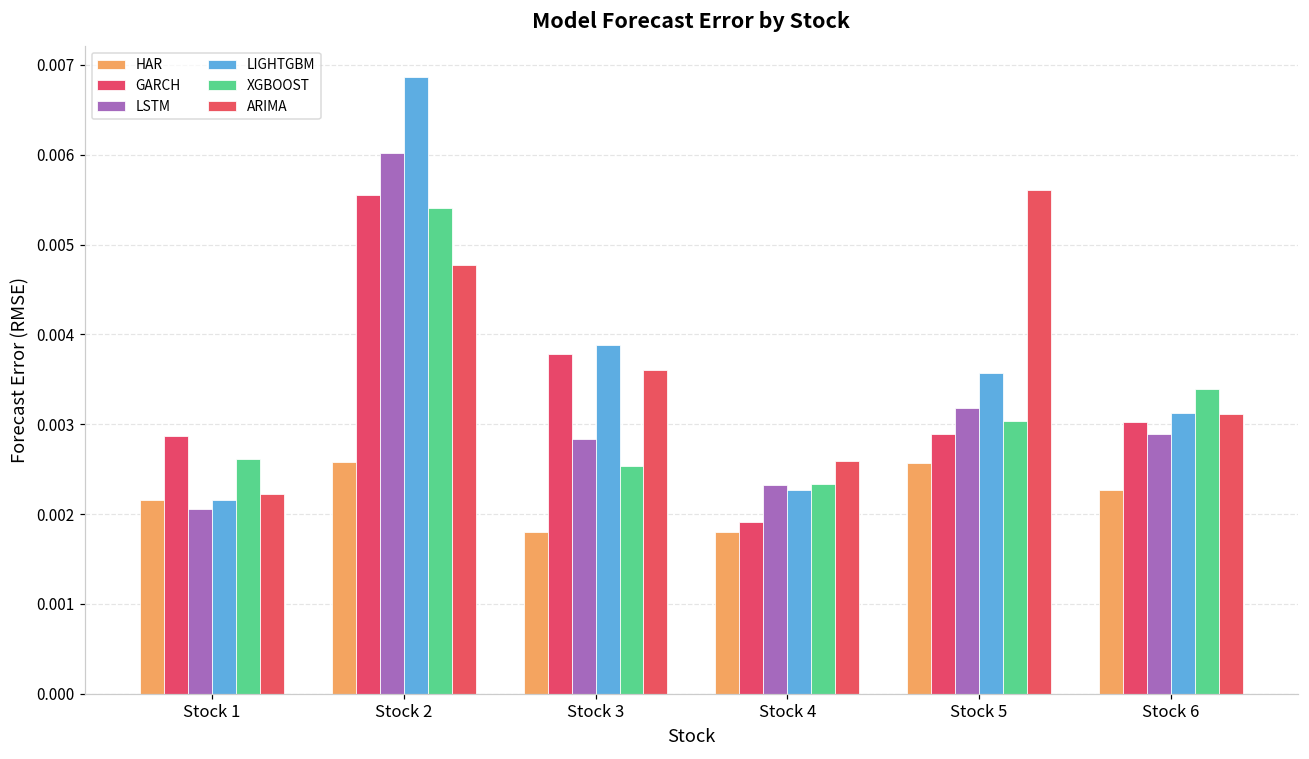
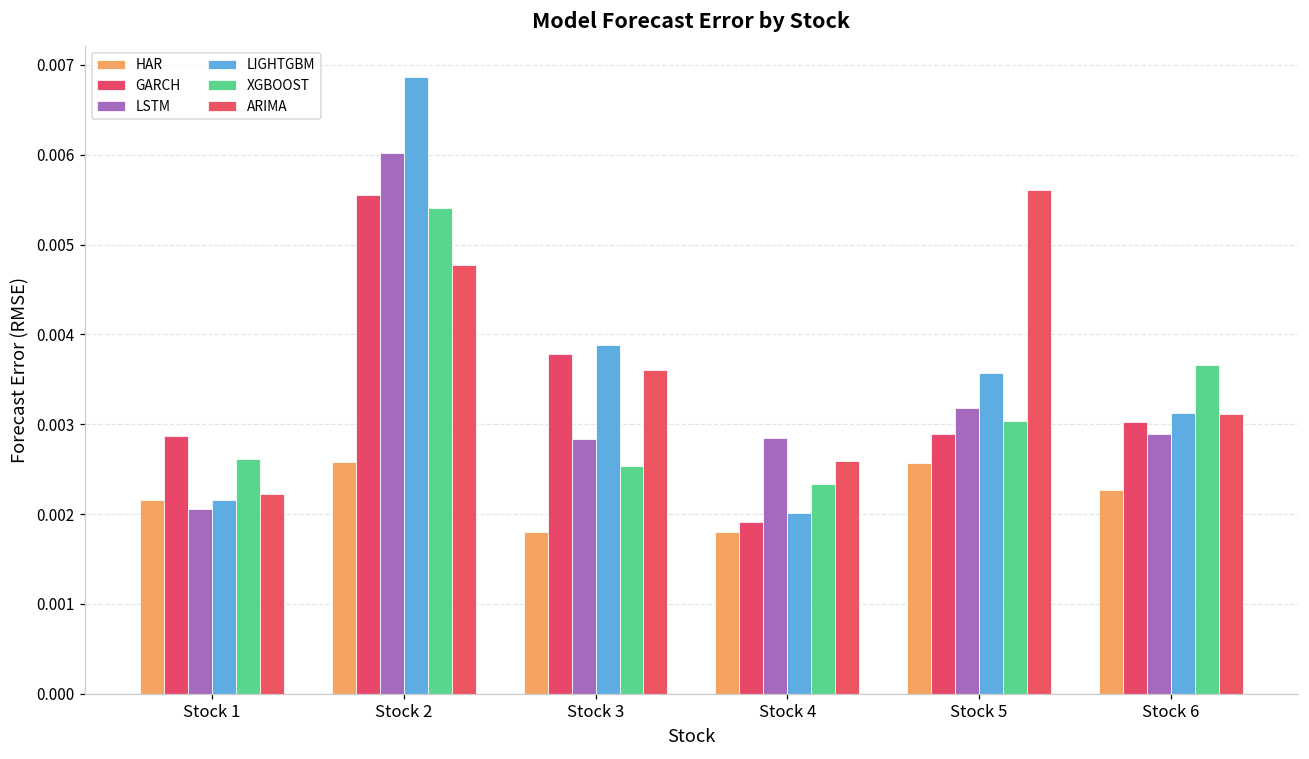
  {
    "HAR": {
      "Stock 1": 0.0022,
      "Stock 2": 0.0026,
      "Stock 3": 0.0018,
      "Stock 4": 0.0018,
      "Stock 5": 0.0026,
      "Stock 6": 0.0023
    },
    "LSTM": {
      "Stock 1": 0.0021,
      "Stock 2": 0.0060,
      "Stock 3": 0.0028,
-     "Stock 4": 0.0023,
+     "Stock 4": 0.0028,
      "Stock 5": 0.0032,
      "Stock 6": 0.0029
    },
    "LIGHTGBM": {
      "Stock 1": 0.0022,
      "Stock 2": 0.0069,
      "Stock 3": 0.0039,
-     "Stock 4": 0.0023,
+     "Stock 4": 0.0020,
      "Stock 5": 0.0036,
      "Stock 6": 0.0031
    },
    "XGBOOST": {
      "Stock 1": 0.0026,
      "Stock 2": 0.0054,
      "Stock 3": 0.0025,
      "Stock 4": 0.0023,
      "Stock 5": 0.0030,
-     "Stock 6": 0.0034
+     "Stock 6": 0.0037
    }
  }
